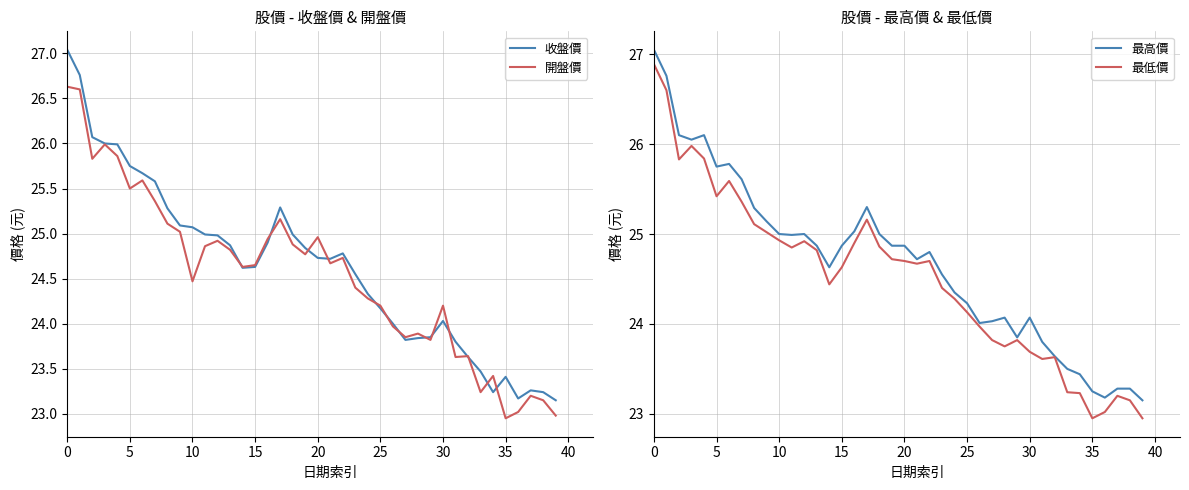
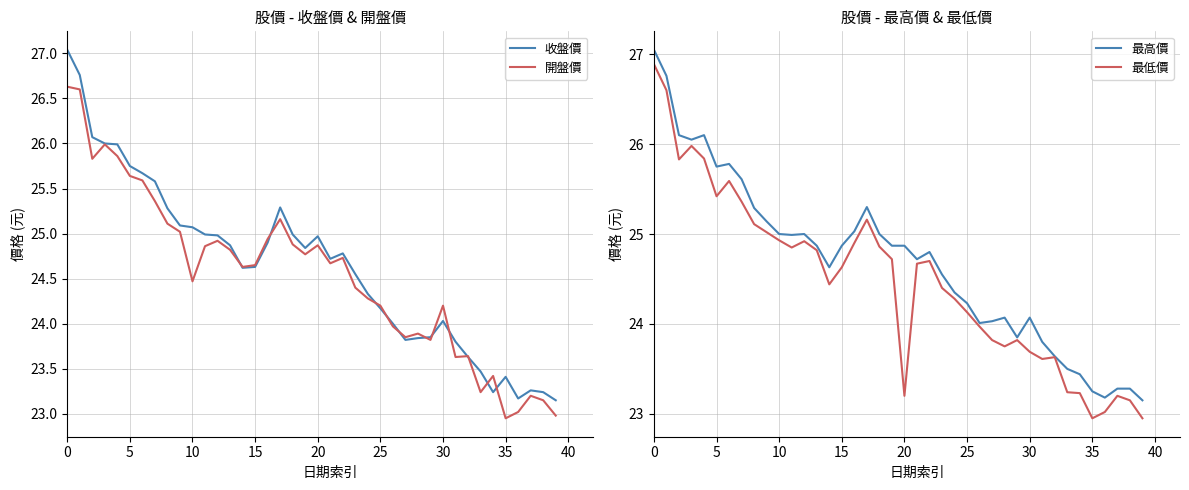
  {
    "股價 - 收盤價 & 開盤價": {
      "收盤價": {
        "0": 27.0,
        "5": 25.8,
        "10": 25.1,
-       "20": 24.7,
+       "20": 25.0,
        "25": 24.2,
        "30": 24.0,
        "35": 23.4
      },
      "開盤價": {
        "0": 26.6,
-       "5": 25.5,
+       "5": 25.6,
        "10": 24.5,
-       "20": 25.0,
+       "20": 24.9,
        "25": 24.2,
        "30": 24.2,
        "35": 23.0
      }
    },
    "股價 - 最高價 & 最低價": {
      "最高價": {
        "0": 27.1,
        "5": 25.8,
        "10": 25.0,
        "15": 24.9,
        "20": 24.9,
        "25": 24.2,
        "30": 24.1,
        "35": 23.3
      },
      "最低價": {
        "0": 26.9,
        "5": 25.4,
        "10": 24.9,
        "15": 24.6,
-       "20": 24.7,
+       "20": 23.2,
        "25": 24.1,
        "30": 23.7,
        "35": 23.0
      }
    }
  }
